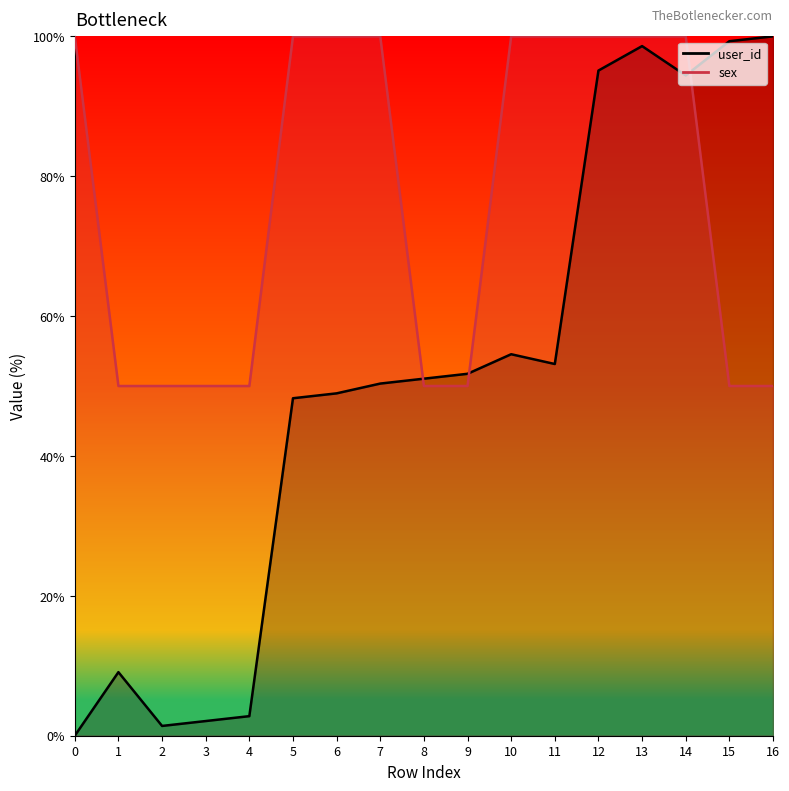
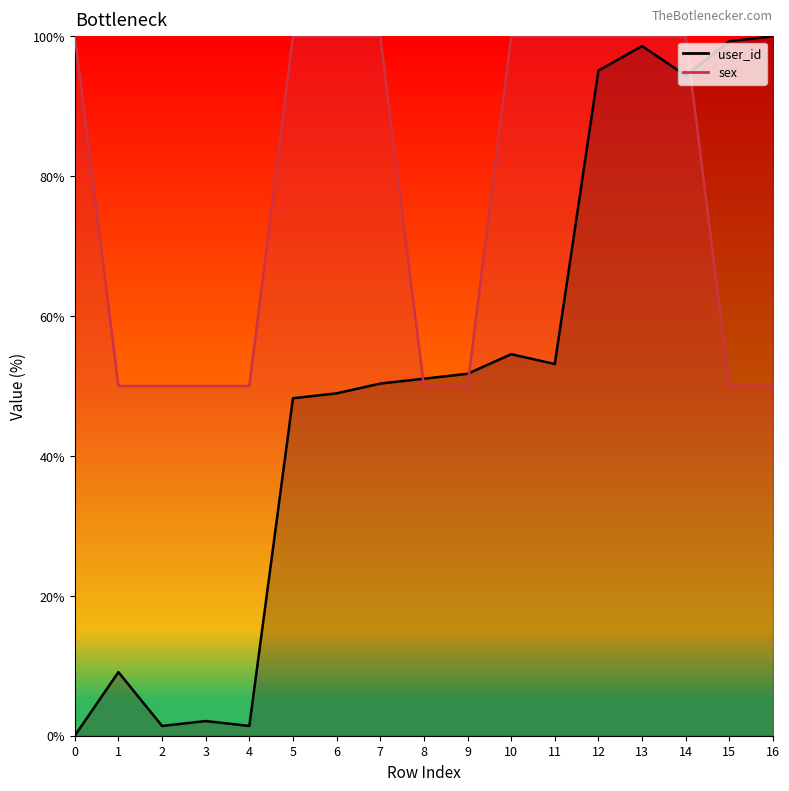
  {
    "user_id": {
      "0": "0%",
      "1": "9%",
      "2": "1%",
      "3": "2%",
-     "4": "3%",
+     "4": "1%",
      "5": "48%",
      "6": "49%",
      "7": "50%",
      "8": "51%",
      "9": "52%",
      "10": "55%",
      "11": "53%",
      "12": "95%",
      "13": "99%",
      "15": "99%",
      "16": "100%"
    },
    "sex": {
      "0": "100%",
      "1": "50%",
      "2": "50%",
      "3": "50%",
      "4": "50%",
      "5": "100%",
      "6": "100%",
      "7": "100%",
      "8": "50%",
      "9": "50%",
      "10": "100%",
      "11": "100%",
      "12": "100%",
      "13": "100%",
      "14": "100%",
      "15": "50%",
      "16": "50%"
    }
  }
